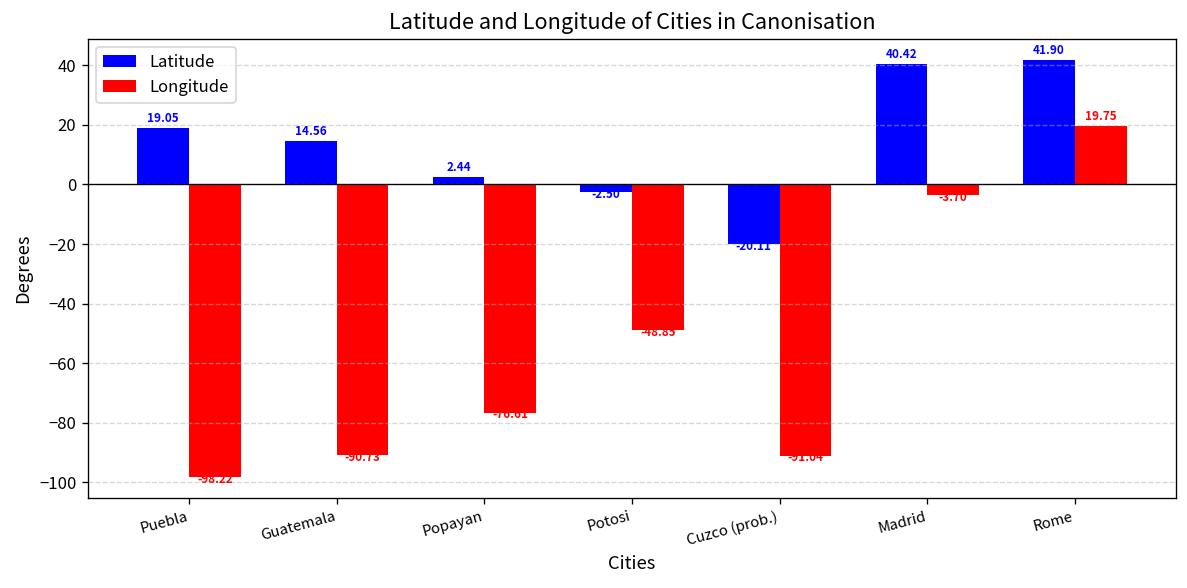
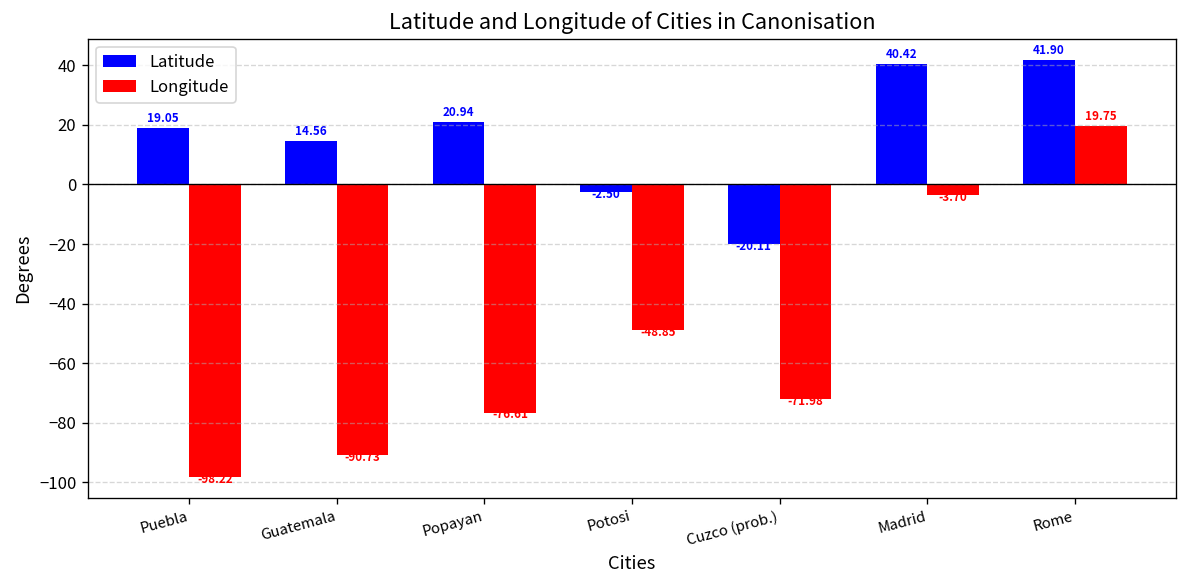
  {
    "Latitude": {
      "Puebla": 19.05,
      "Guatemala": 14.56,
-     "Popayan": 2.44,
+     "Popayan": 20.94,
      "Potosi": -2.50,
      "Cuzco (prob.)": -20.11,
      "Madrid": 40.42,
      "Rome": 41.90
    },
    "Longitude": {
      "Puebla": -98.22,
      "Guatemala": -90.73,
      "Popayan": -76.61,
      "Potosi": -48.85,
-     "Cuzco (prob.)": -91.04,
+     "Cuzco (prob.)": -71.98,
      "Madrid": -3.70,
      "Rome": 19.75
    }
  }
